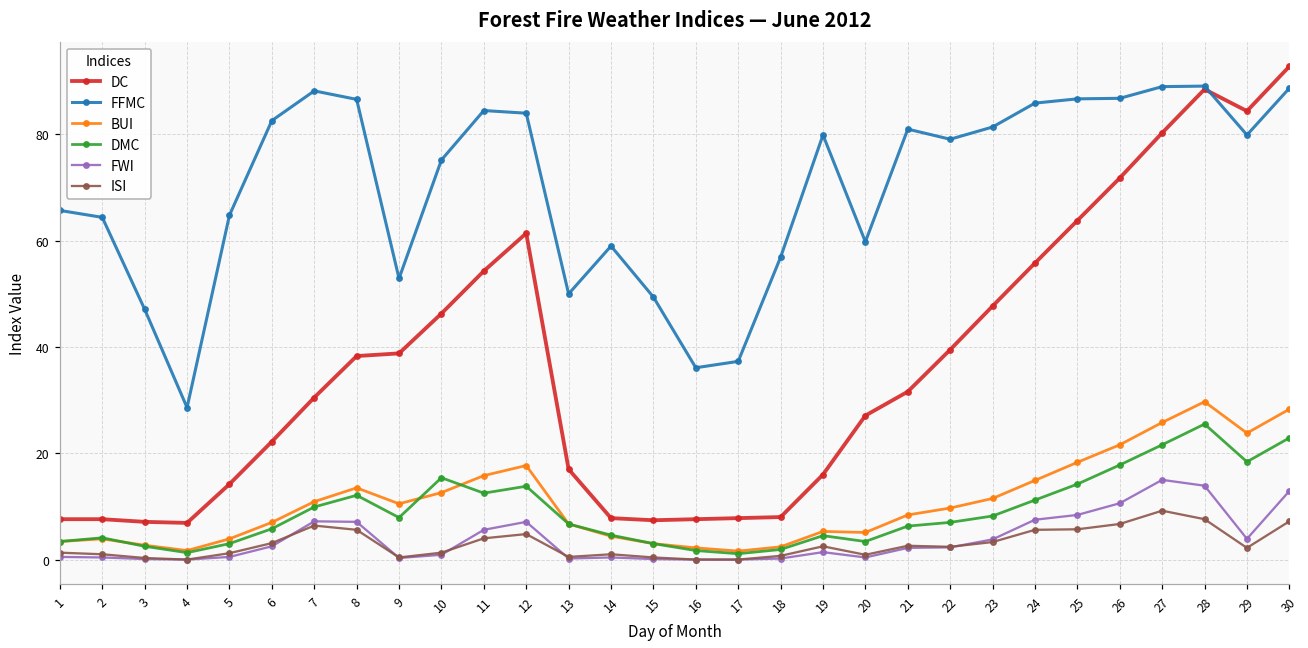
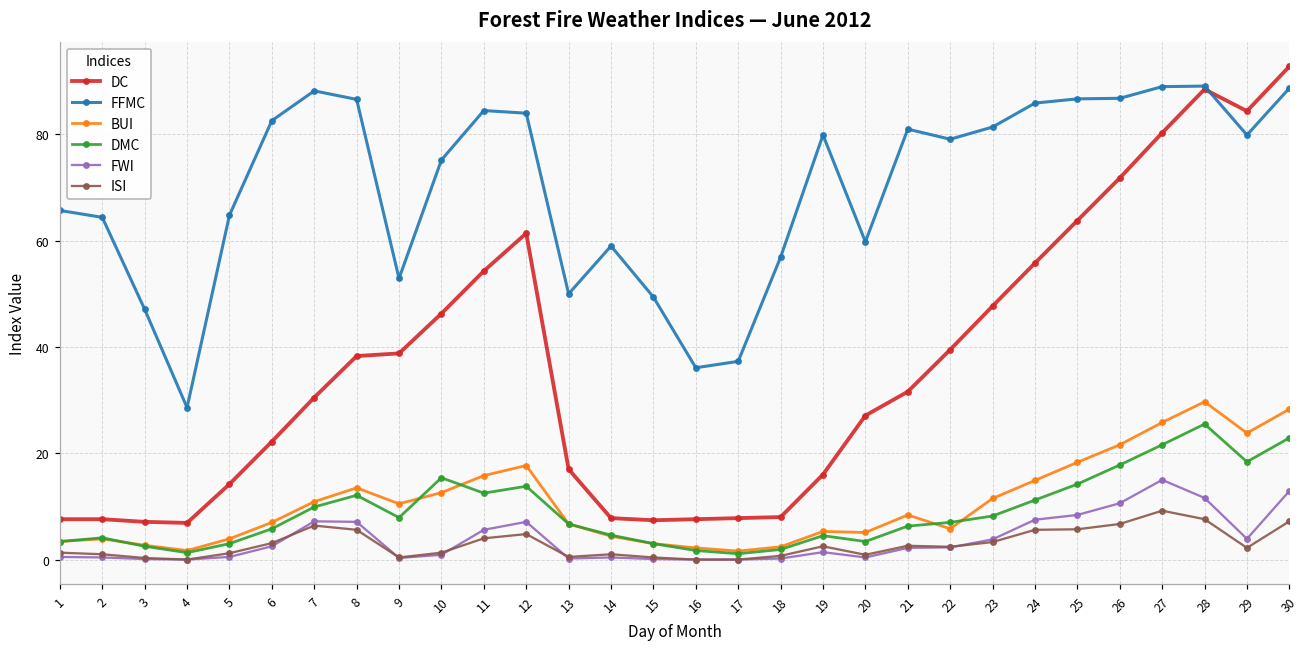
  {
    "DC": {
      "1": 8,
      "2": 8,
      "3": 7,
      "4": 7,
      "5": 14,
      "6": 22,
      "7": 31,
      "8": 38,
      "9": 39,
      "10": 46,
      "11": 54,
      "12": 61,
      "13": 17,
      "14": 8,
      "15": 7,
      "16": 8,
      "17": 8,
      "18": 8,
      "19": 16,
      "20": 27,
      "21": 32,
      "22": 40,
      "23": 48,
      "24": 56,
      "25": 64,
      "26": 72,
      "27": 80,
      "28": 89,
      "29": 84,
      "30": 93
    },
    "FFMC": {
      "1": 66,
      "2": 64,
      "3": 47,
      "4": 29,
      "5": 65,
      "6": 83,
      "7": 88,
      "8": 87,
      "9": 53,
      "10": 75,
      "11": 85,
      "12": 84,
      "13": 50,
      "14": 59,
      "15": 49,
      "16": 36,
      "17": 37,
      "18": 57,
      "19": 80,
      "20": 60,
      "21": 81,
      "22": 79,
      "23": 81,
      "24": 86,
      "25": 87,
      "26": 87,
      "27": 89,
      "28": 89,
      "29": 80,
      "30": 89
    },
    "BUI": {
      "5": 4,
      "6": 7,
      "7": 11,
      "8": 14,
      "9": 11,
      "10": 13,
      "11": 16,
      "12": 18,
      "19": 5,
      "20": 5,
      "21": 8,
-     "22": 10,
+     "22": 6,
      "23": 12,
      "24": 15,
      "25": 18,
      "26": 22,
      "27": 26,
      "28": 30,
      "29": 24,
      "30": 28
    },
    "DMC": {
      "5": 3,
      "6": 6,
      "7": 10,
      "8": 12,
      "9": 8,
      "10": 15,
      "11": 13,
      "12": 14,
      "19": 5,
      "20": 3,
      "21": 6,
      "22": 7,
      "23": 8,
      "24": 11,
      "25": 14,
      "26": 18,
      "27": 22,
      "28": 26,
      "29": 18,
      "30": 23
    },
    "FWI": {
      "1": 1,
      "2": 0,
      "5": 1,
      "6": 3,
      "7": 7,
      "8": 7,
      "11": 6,
      "12": 7,
      "14": 0,
      "19": 1,
      "24": 8,
      "25": 8,
      "26": 11,
      "27": 15,
-     "28": 14,
+     "28": 12,
      "29": 4,
      "30": 13
    },
    "ISI": {
      "1": 1,
      "2": 1,
      "5": 1,
      "6": 3,
      "7": 6,
      "8": 6,
      "11": 4,
      "12": 5,
      "14": 1,
      "19": 3,
      "24": 6,
      "25": 6,
      "26": 7,
      "27": 9,
      "28": 8,
      "29": 2,
      "30": 7
    }
  }
